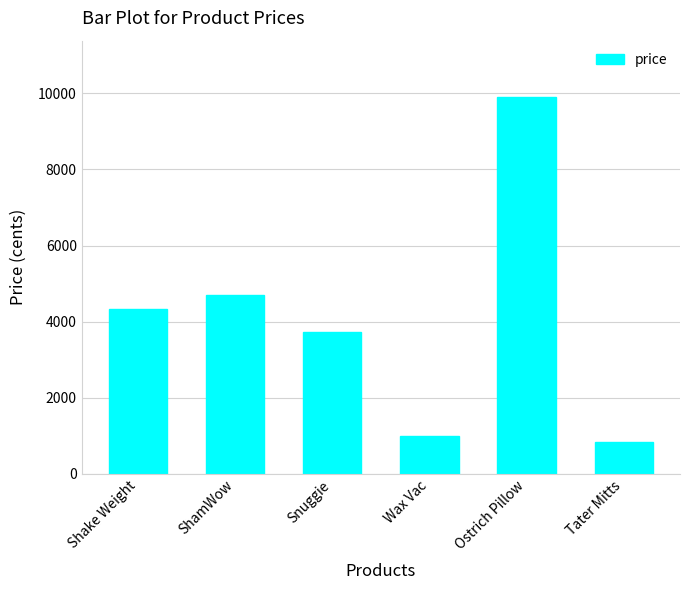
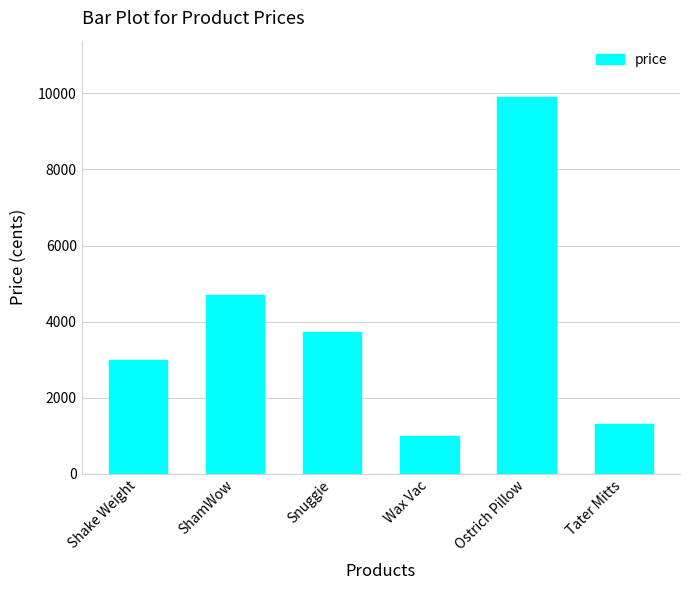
  {
-   "Shake Weight": 4300,
+   "Shake Weight": 3000,
    "ShamWow": 4700,
    "Snuggie": 3700,
    "Wax Vac": 1000,
    "Ostrich Pillow": 9900,
-   "Tater Mitts": 800
+   "Tater Mitts": 1300
  }
